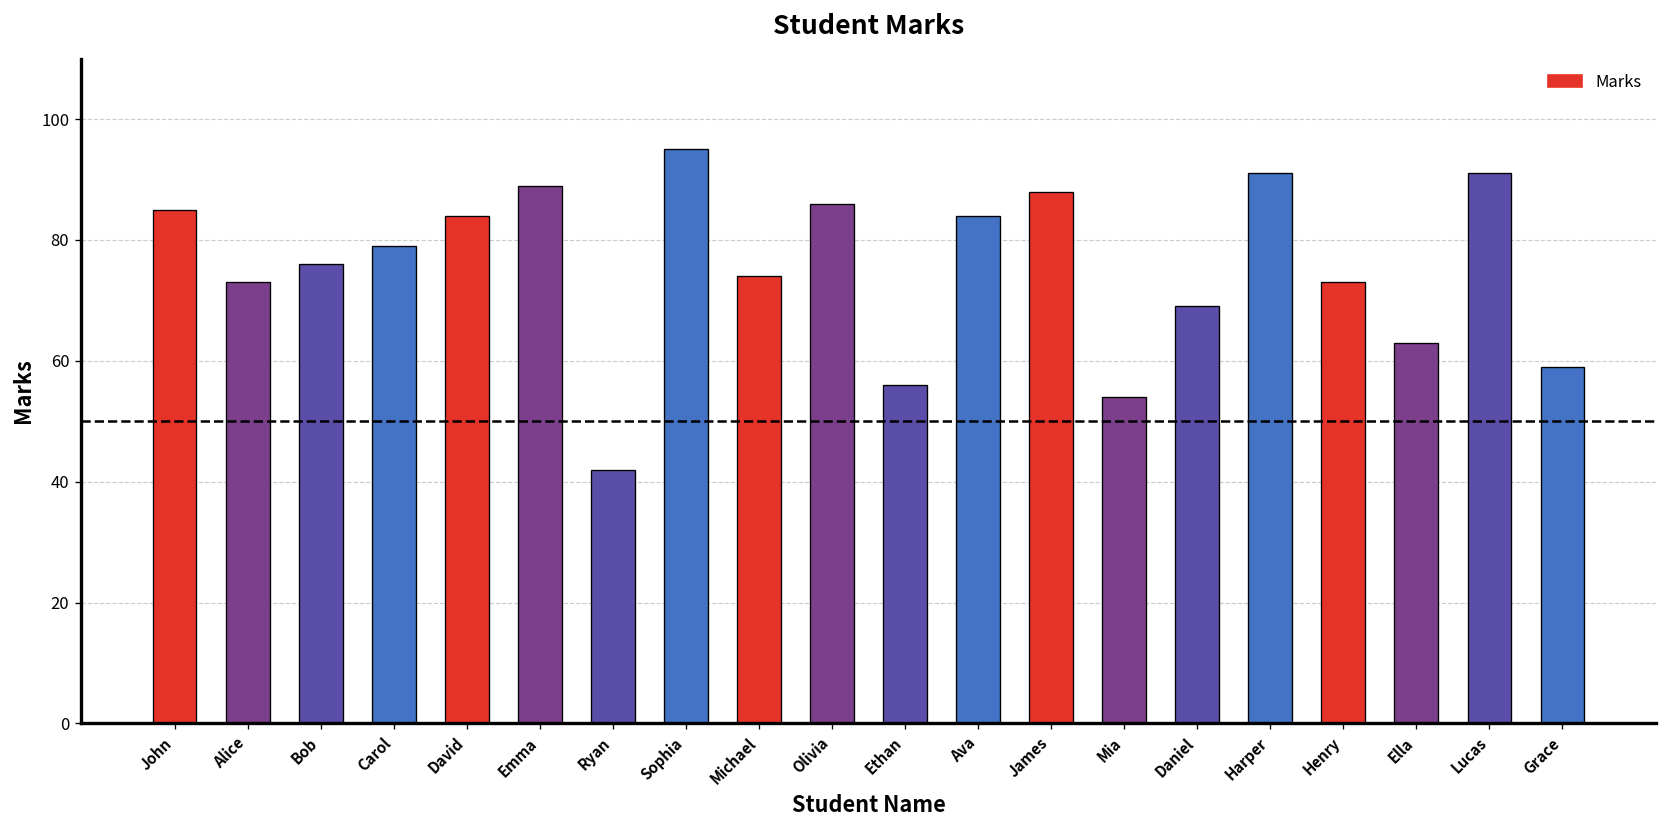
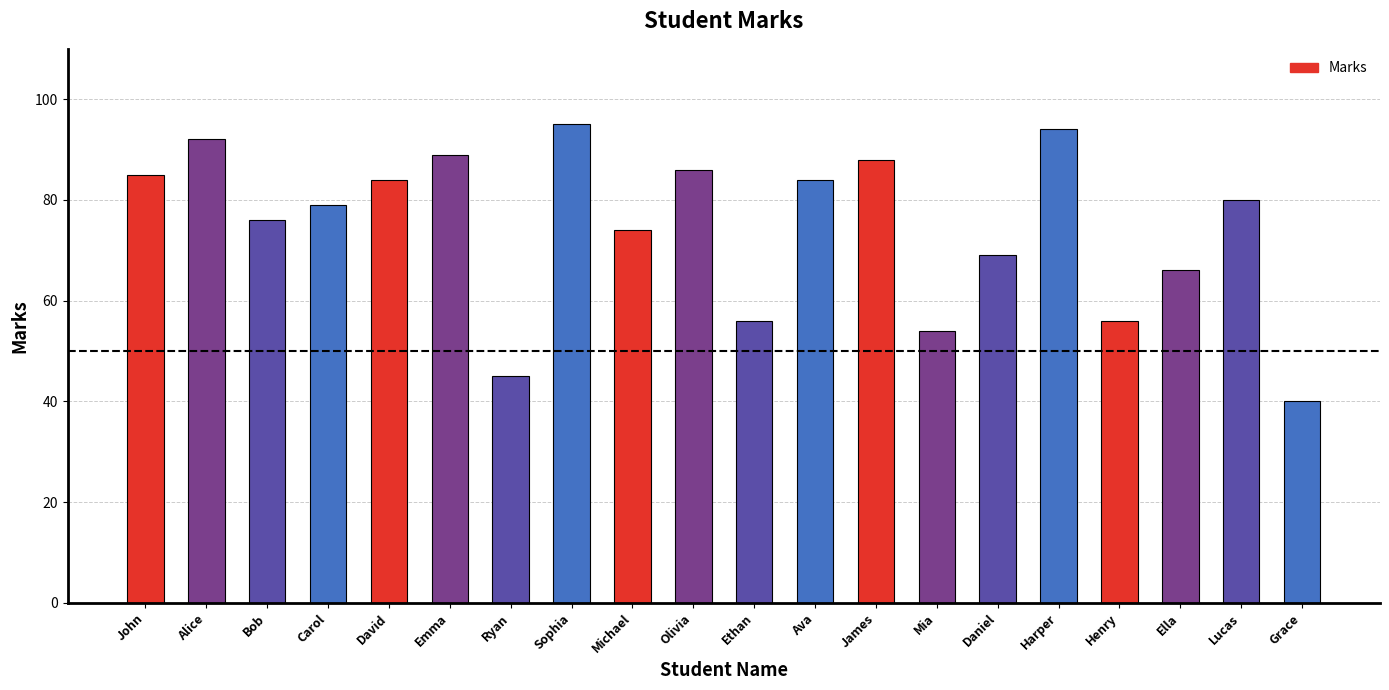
  {
    "John": 85,
-   "Alice": 73,
+   "Alice": 92,
    "Bob": 76,
    "Carol": 79,
    "David": 84,
    "Emma": 89,
-   "Ryan": 42,
+   "Ryan": 45,
    "Sophia": 95,
    "Michael": 74,
    "Olivia": 86,
    "Ethan": 56,
    "Ava": 84,
    "James": 88,
    "Mia": 54,
    "Daniel": 69,
-   "Harper": 91,
-   "Henry": 73,
-   "Ella": 63,
-   "Lucas": 91,
-   "Grace": 59
+   "Harper": 94,
+   "Henry": 56,
+   "Ella": 66,
+   "Lucas": 80,
+   "Grace": 40
  }
